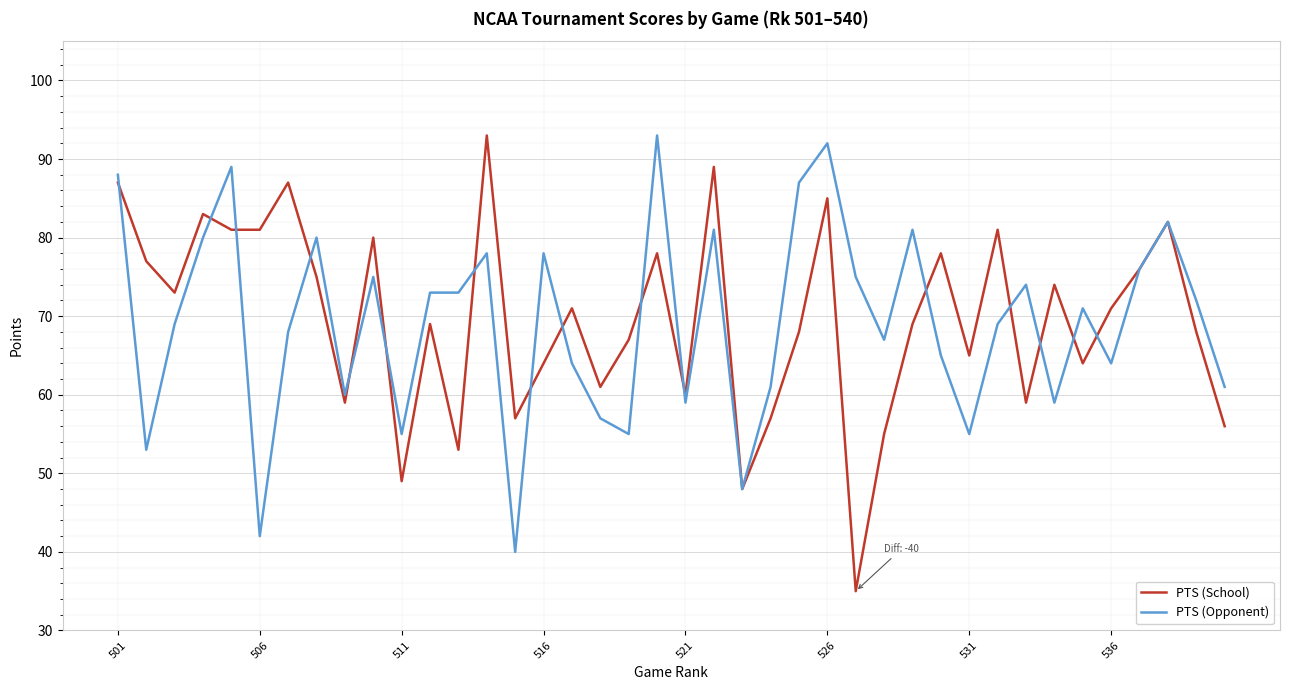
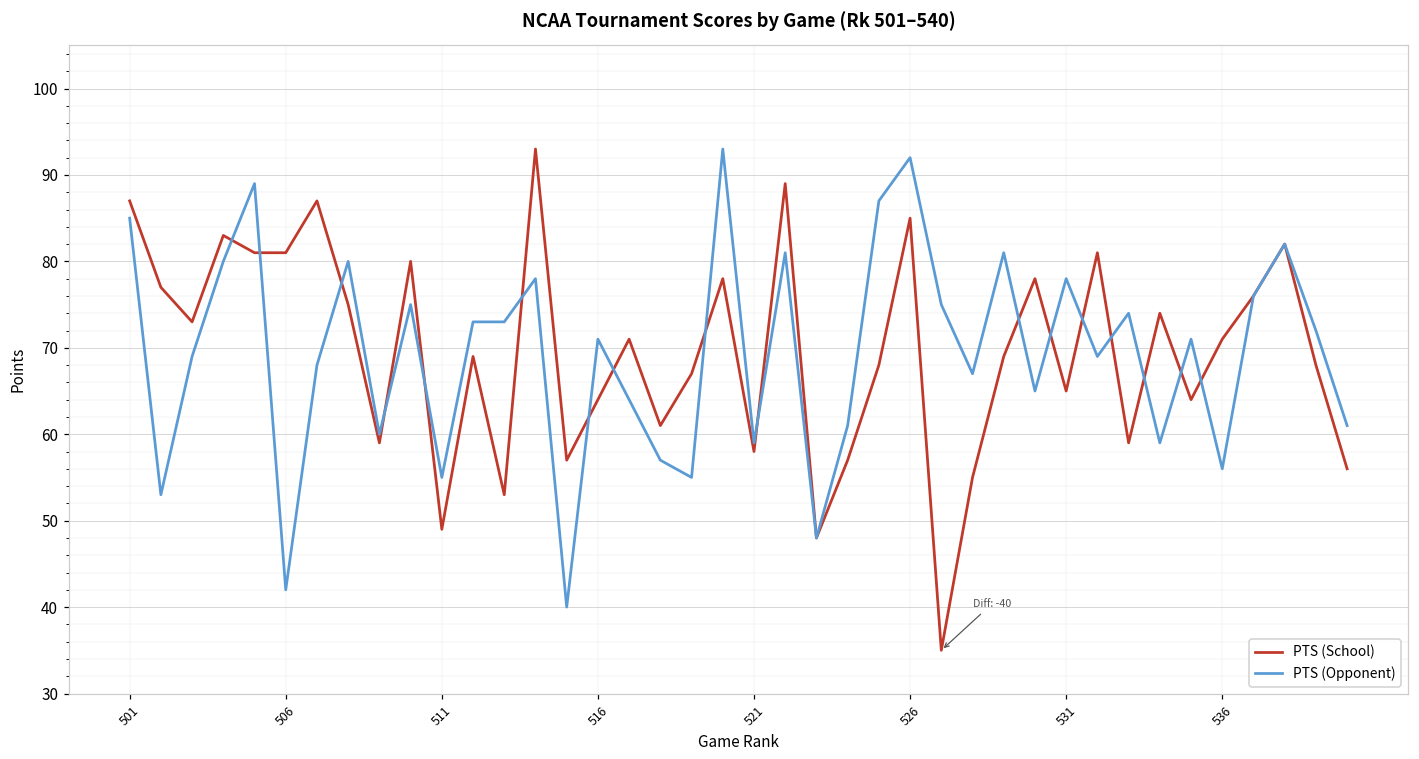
  {
    "PTS (School)": {
      "501": 87,
      "506": 81,
      "511": 49,
      "516": 64,
-     "521": 60,
+     "521": 58,
      "526": 85,
      "531": 65,
      "536": 71
    },
    "PTS (Opponent)": {
-     "501": 88,
+     "501": 85,
      "506": 42,
      "511": 55,
-     "516": 78,
+     "516": 71,
      "521": 59,
      "526": 92,
-     "531": 55,
-     "536": 64
+     "531": 78,
+     "536": 56
    }
  }
